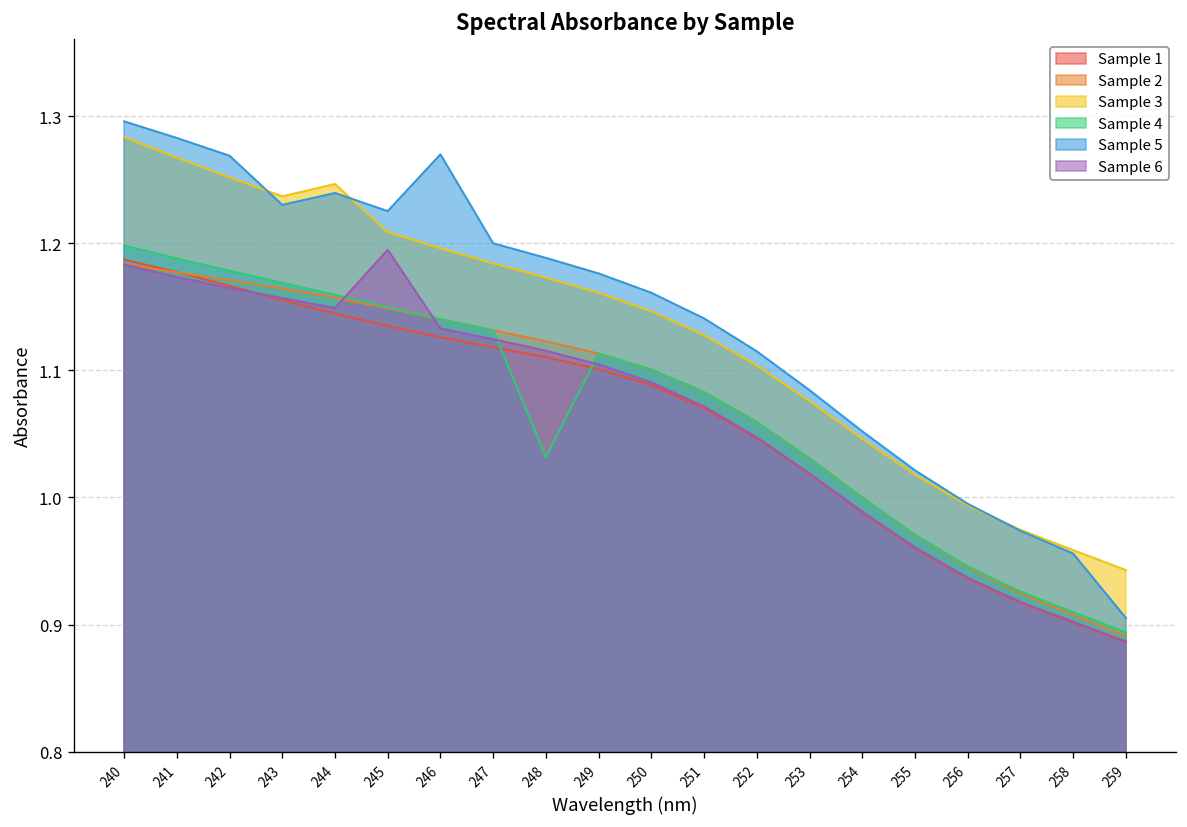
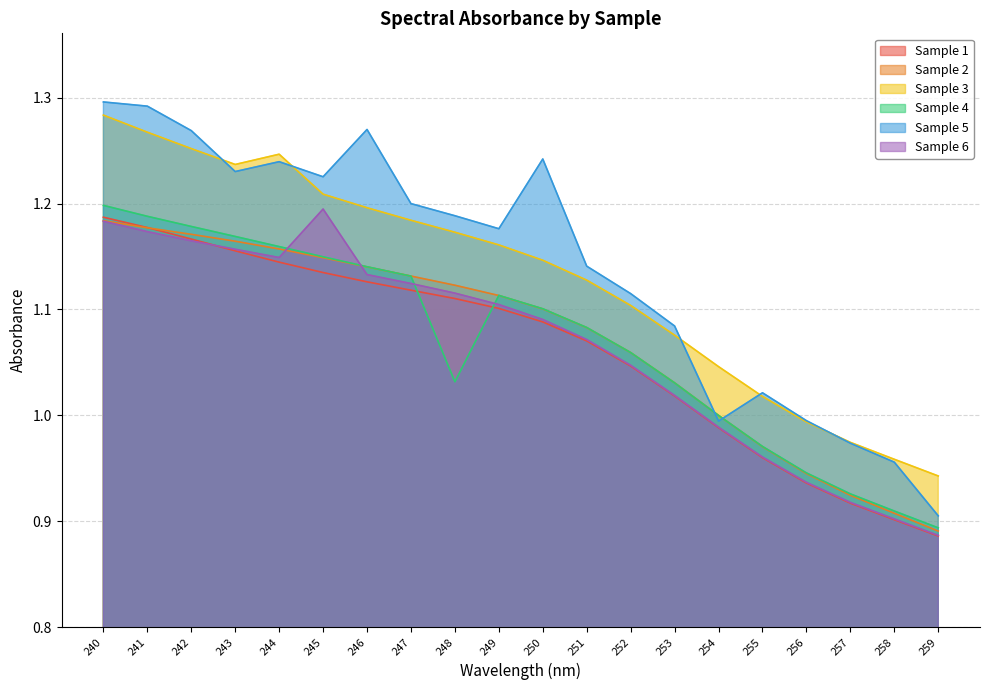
  {
    "Sample 3": {
      "240": 1.283,
      "241": 1.267,
      "242": 1.252,
      "243": 1.237,
      "244": 1.247,
      "245": 1.209,
      "246": 1.196,
      "247": 1.184,
      "248": 1.173,
      "249": 1.161,
      "250": 1.146,
      "251": 1.128,
      "252": 1.104,
      "253": 1.076,
      "254": 1.046,
      "255": 1.018,
      "258": 0.959,
      "259": 0.943
    },
    "Sample 4": {
      "240": 1.198,
      "241": 1.188,
      "242": 1.178,
      "243": 1.169,
      "248": 1.032,
      "259": 0.894
    },
    "Sample 5": {
      "240": 1.296,
-     "241": 1.283,
+     "241": 1.292,
      "242": 1.269,
      "243": 1.230,
      "244": 1.240,
      "245": 1.225,
      "246": 1.270,
      "247": 1.200,
      "248": 1.188,
      "249": 1.176,
-     "250": 1.161,
+     "250": 1.242,
      "251": 1.141,
      "252": 1.115,
      "253": 1.084,
-     "254": 1.052,
+     "254": 0.995,
      "255": 1.021,
      "258": 0.956,
      "259": 0.905
    },
    "Sample 6": {
      "241": 1.173,
      "244": 1.149,
      "245": 1.195,
      "246": 1.133,
      "247": 1.124,
      "248": 1.115,
      "249": 1.105
    }
  }
